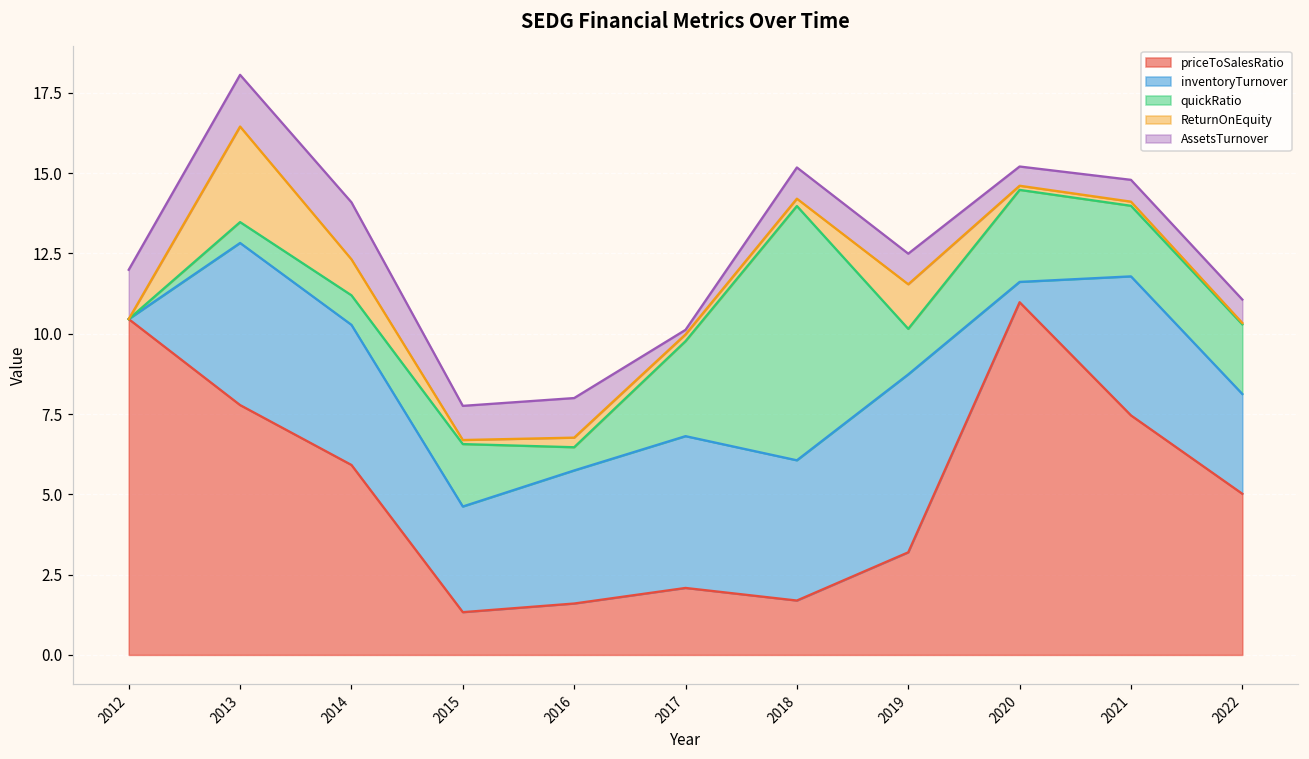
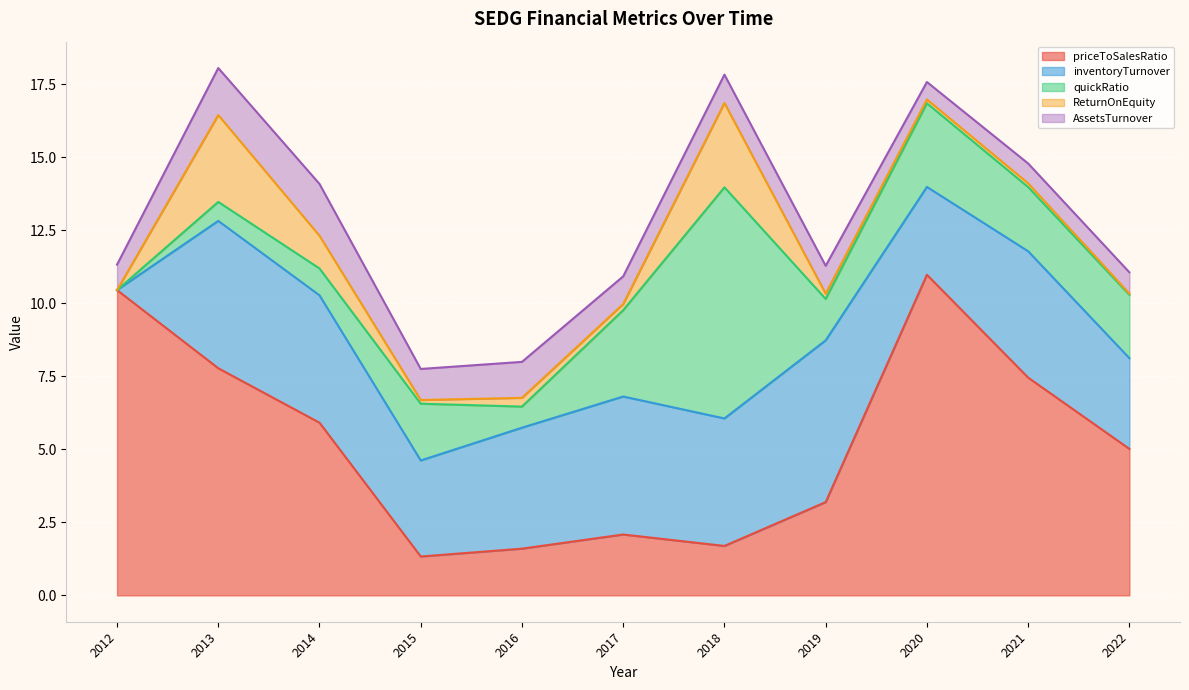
  {
    "priceToSalesRatio": {
      "2013": 7.8,
      "2014": 5.9,
      "2015": 1.3,
      "2016": 1.6,
      "2017": 2.1,
      "2018": 1.7,
      "2019": 3.2,
      "2020": 11.0,
      "2021": 7.5,
      "2022": 5.0
    },
    "inventoryTurnover": {
      "2013": 5.0,
      "2014": 4.4,
      "2015": 3.3,
      "2016": 4.1,
      "2017": 4.7,
      "2018": 4.4,
      "2019": 5.5,
-     "2020": 0.6,
+     "2020": 3.0,
      "2021": 4.3,
      "2022": 3.1
    },
    "quickRatio": {
      "2013": 0.6,
      "2014": 0.9,
      "2015": 1.9,
      "2016": 0.7,
      "2017": 3.0,
      "2018": 7.9,
      "2019": 1.4,
      "2020": 2.9,
      "2021": 2.2
    },
    "ReturnOnEquity": {
      "2013": 3.0,
      "2014": 1.1,
      "2015": 0.1,
      "2016": 0.3,
      "2017": 0.2,
-     "2018": 0.2,
-     "2019": 1.4,
+     "2018": 2.9,
+     "2019": 0.2,
      "2020": 0.1,
      "2021": 0.1
    },
    "AssetsTurnover": {
-     "2012": 1.5,
+     "2012": 0.9,
      "2013": 1.6,
      "2014": 1.8,
      "2015": 1.1,
      "2016": 1.2,
-     "2017": 0.1,
+     "2017": 0.9,
      "2018": 1.0,
      "2019": 1.0,
      "2020": 0.6,
      "2021": 0.7,
      "2022": 0.7
    }
  }
